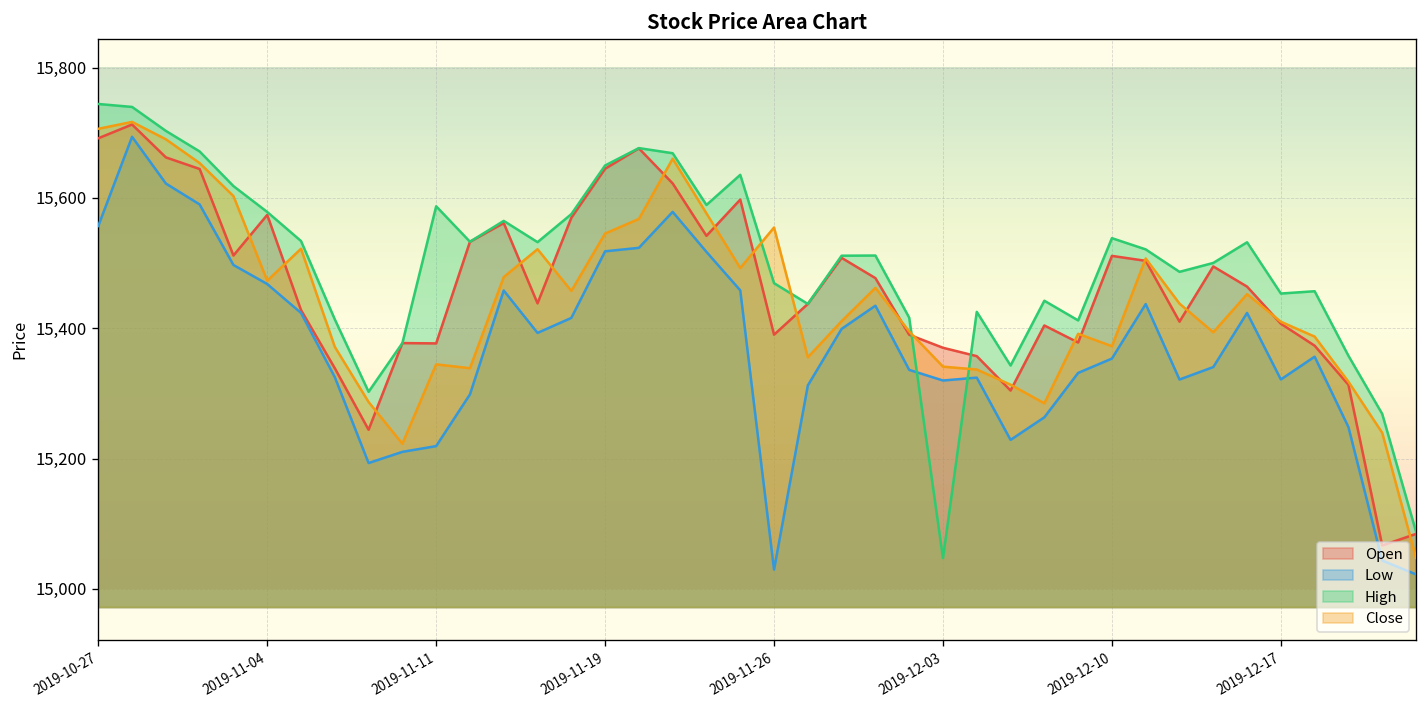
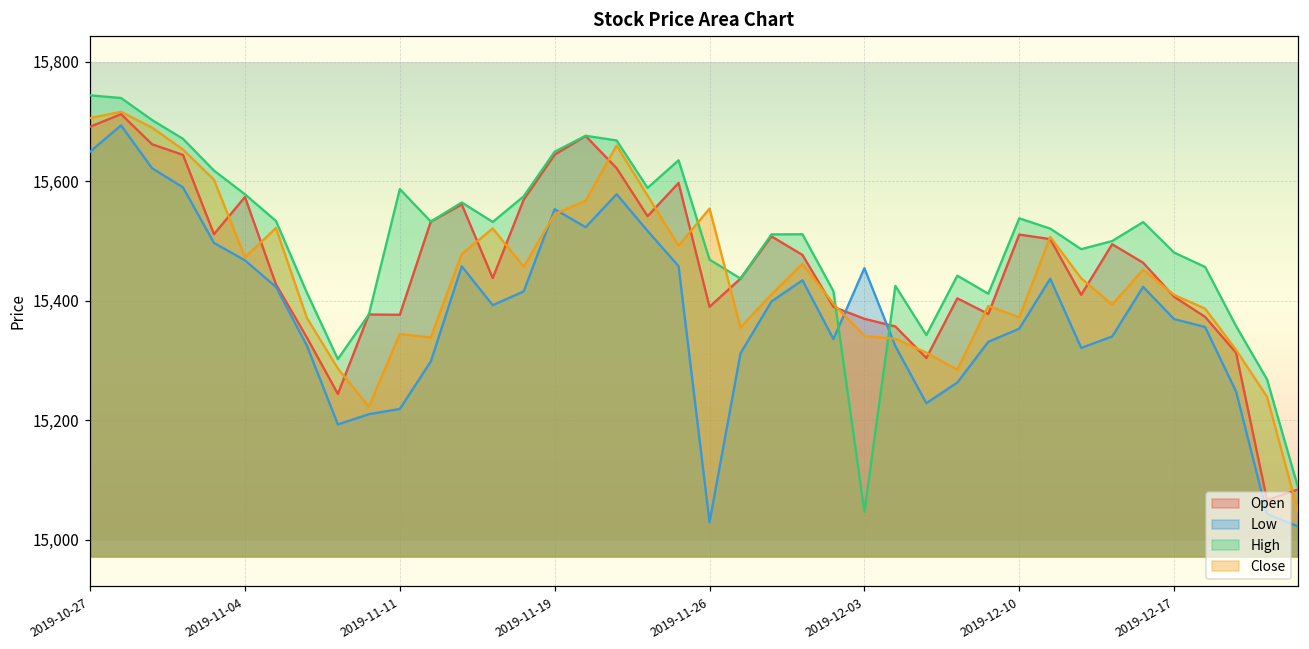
  {
    "Low": {
-     "2019-10-27": "15,560",
+     "2019-10-27": "15,650",
      "2019-11-04": "15,470",
      "2019-11-11": "15,220",
-     "2019-11-19": "15,520",
+     "2019-11-19": "15,550",
      "2019-11-26": "15,030",
-     "2019-12-03": "15,320",
+     "2019-12-03": "15,450",
      "2019-12-10": "15,350",
-     "2019-12-17": "15,320"
+     "2019-12-17": "15,370"
    },
    "High": {
      "2019-10-27": "15,740",
      "2019-11-11": "15,590",
      "2019-11-19": "15,650",
      "2019-11-26": "15,470",
      "2019-12-03": "15,050",
      "2019-12-10": "15,540",
-     "2019-12-17": "15,450"
+     "2019-12-17": "15,480"
    }
  }
